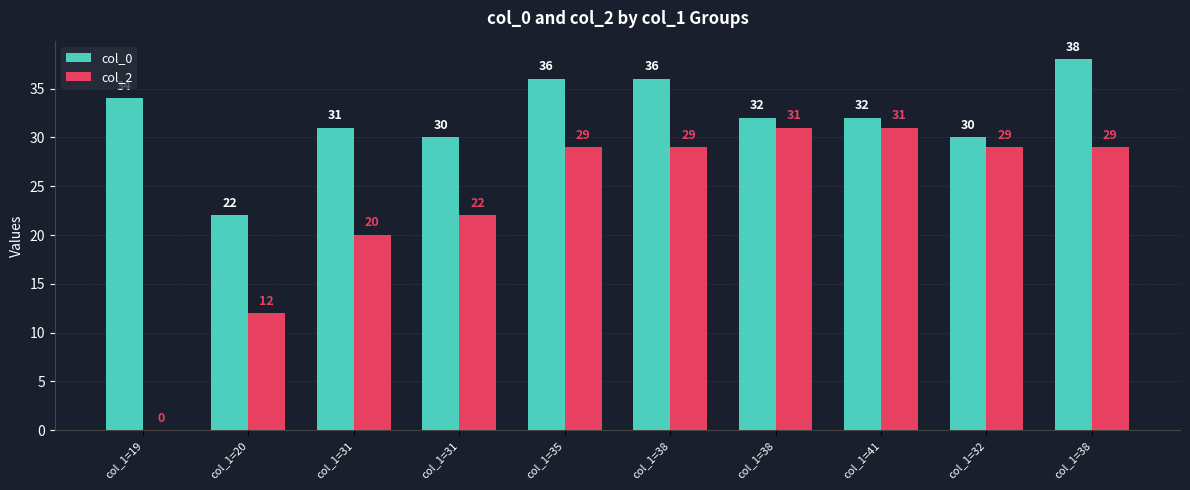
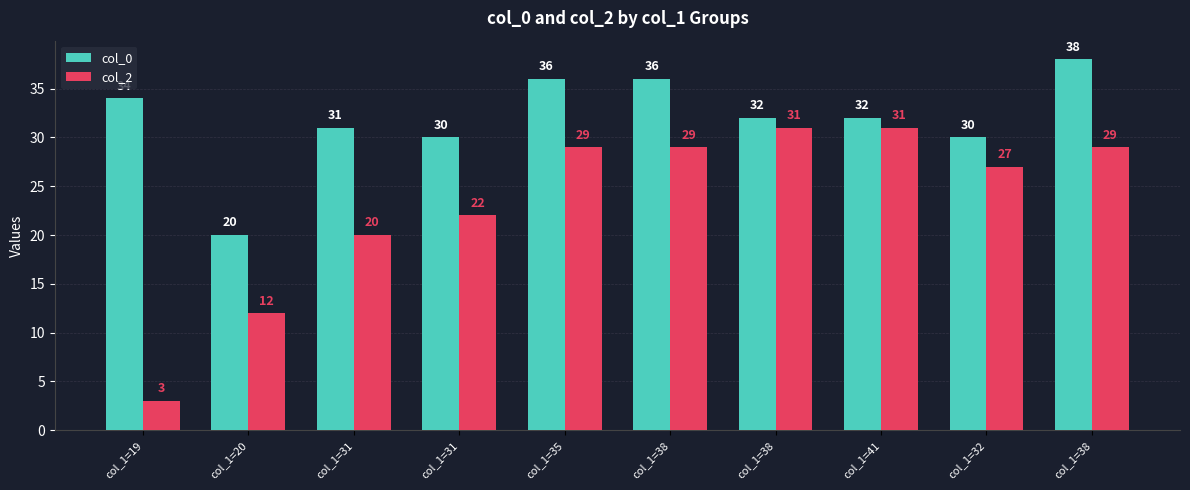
  {
    "col_0": {
-     "col_1=20": 22,
+     "col_1=20": 20,
      "col_1=35": 36,
      "col_1=41": 32,
      "col_1=32": 30
    },
    "col_2": {
-     "col_1=19": 0,
+     "col_1=19": 3,
      "col_1=20": 12,
      "col_1=35": 29,
      "col_1=41": 31,
-     "col_1=32": 29
+     "col_1=32": 27
    }
  }
